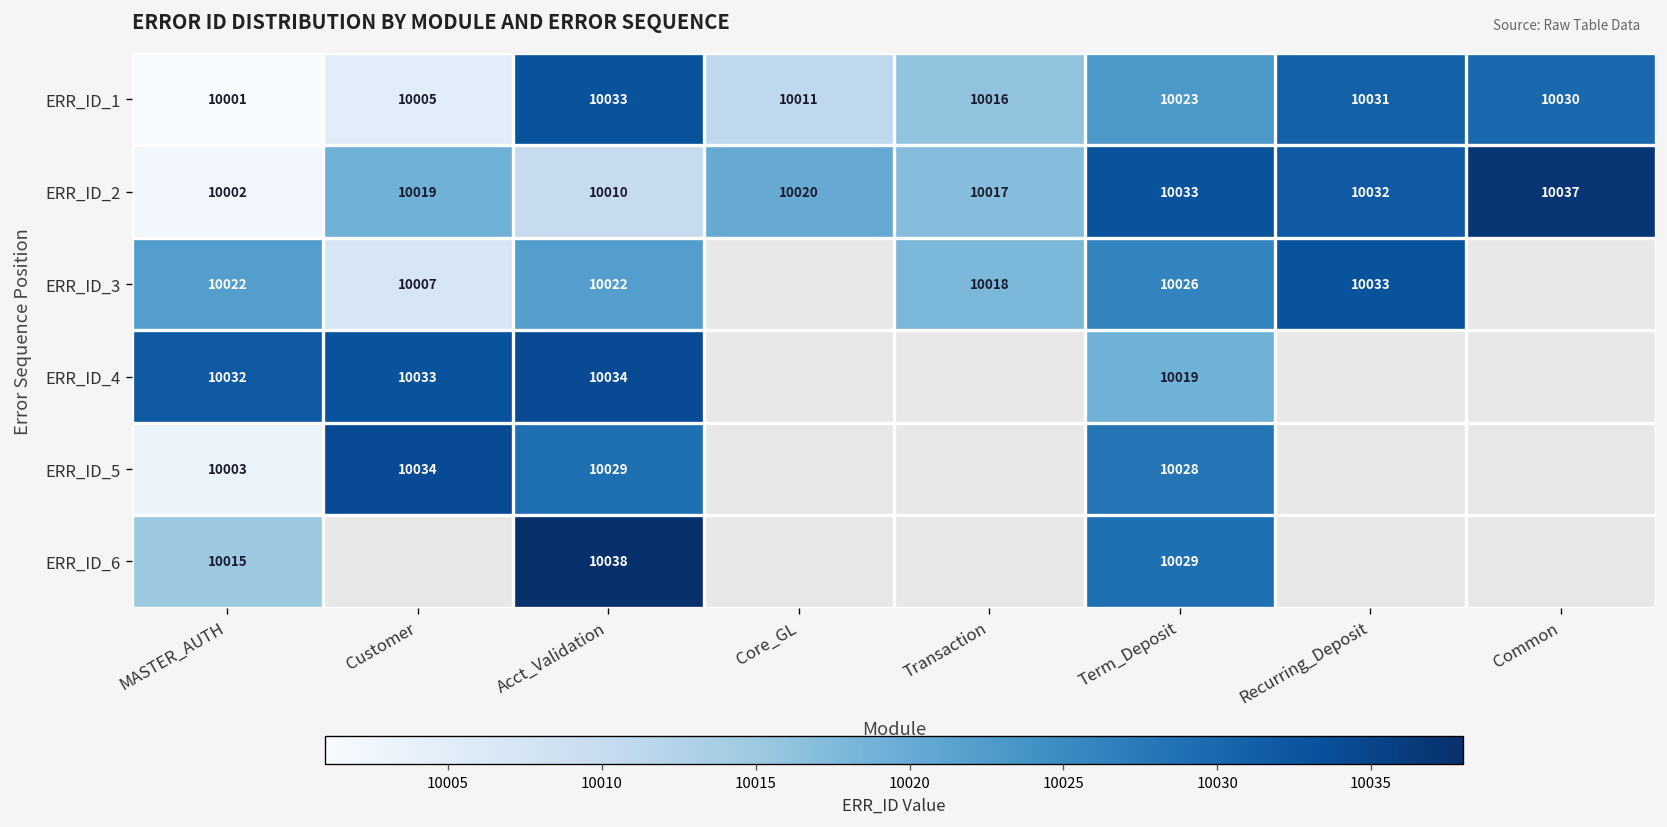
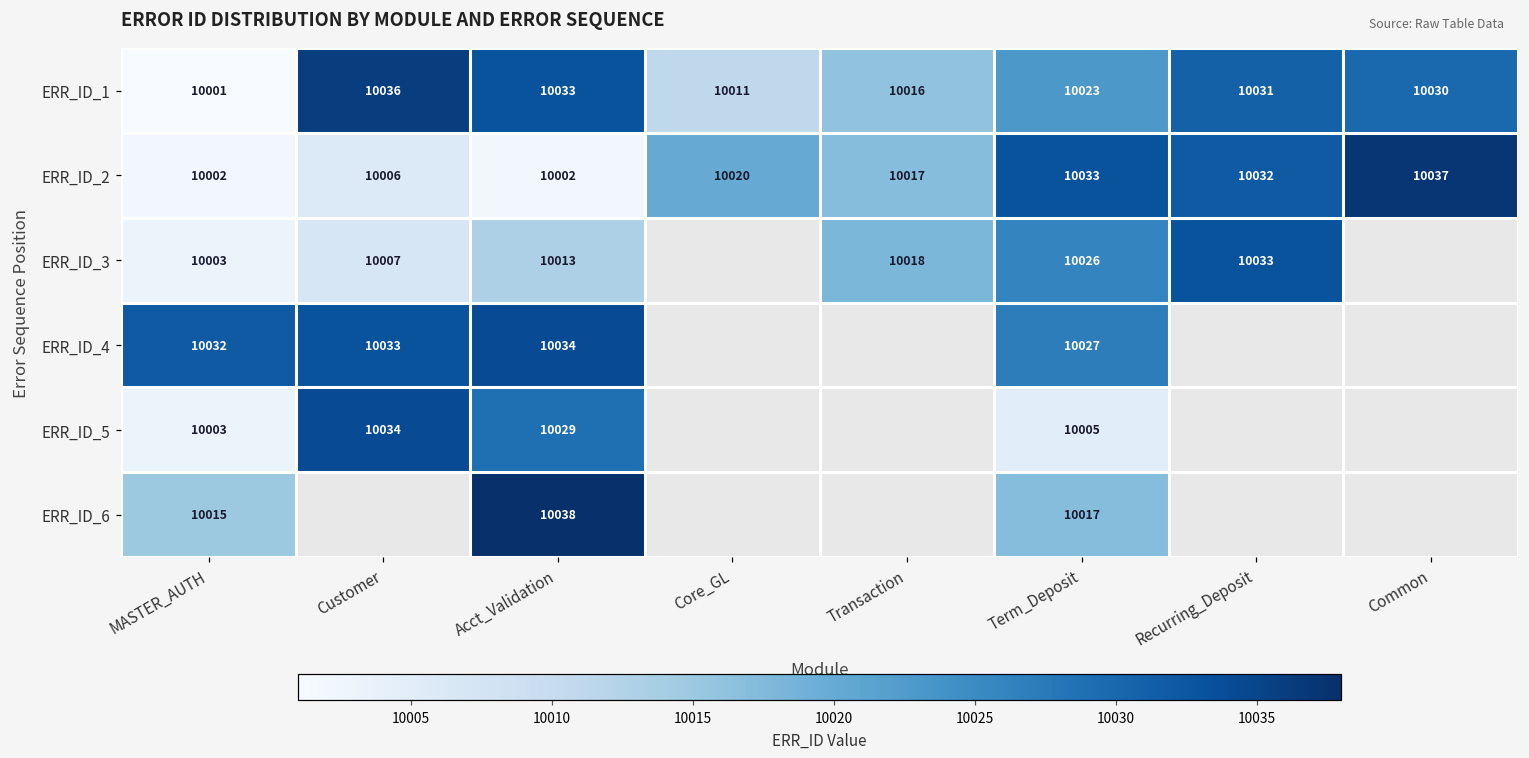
  {
    "ERR_ID_1": {
      "MASTER_AUTH": 10001,
-     "Customer": 10005,
+     "Customer": 10036,
      "Acct_Validation": 10033,
      "Core_GL": 10011,
      "Transaction": 10016,
      "Term_Deposit": 10023,
      "Recurring_Deposit": 10031,
      "Common": 10030
    },
    "ERR_ID_2": {
      "MASTER_AUTH": 10002,
-     "Customer": 10019,
-     "Acct_Validation": 10010,
+     "Customer": 10006,
+     "Acct_Validation": 10002,
      "Core_GL": 10020,
      "Transaction": 10017,
      "Term_Deposit": 10033,
      "Recurring_Deposit": 10032,
      "Common": 10037
    },
    "ERR_ID_3": {
-     "MASTER_AUTH": 10022,
+     "MASTER_AUTH": 10003,
      "Customer": 10007,
-     "Acct_Validation": 10022,
+     "Acct_Validation": 10013,
      "Transaction": 10018,
      "Term_Deposit": 10026,
      "Recurring_Deposit": 10033
    },
    "ERR_ID_4": {
      "MASTER_AUTH": 10032,
      "Customer": 10033,
      "Acct_Validation": 10034,
-     "Term_Deposit": 10019
+     "Term_Deposit": 10027
    },
    "ERR_ID_5": {
      "MASTER_AUTH": 10003,
      "Customer": 10034,
      "Acct_Validation": 10029,
-     "Term_Deposit": 10028
+     "Term_Deposit": 10005
    },
    "ERR_ID_6": {
      "MASTER_AUTH": 10015,
      "Acct_Validation": 10038,
-     "Term_Deposit": 10029
+     "Term_Deposit": 10017
    }
  }
